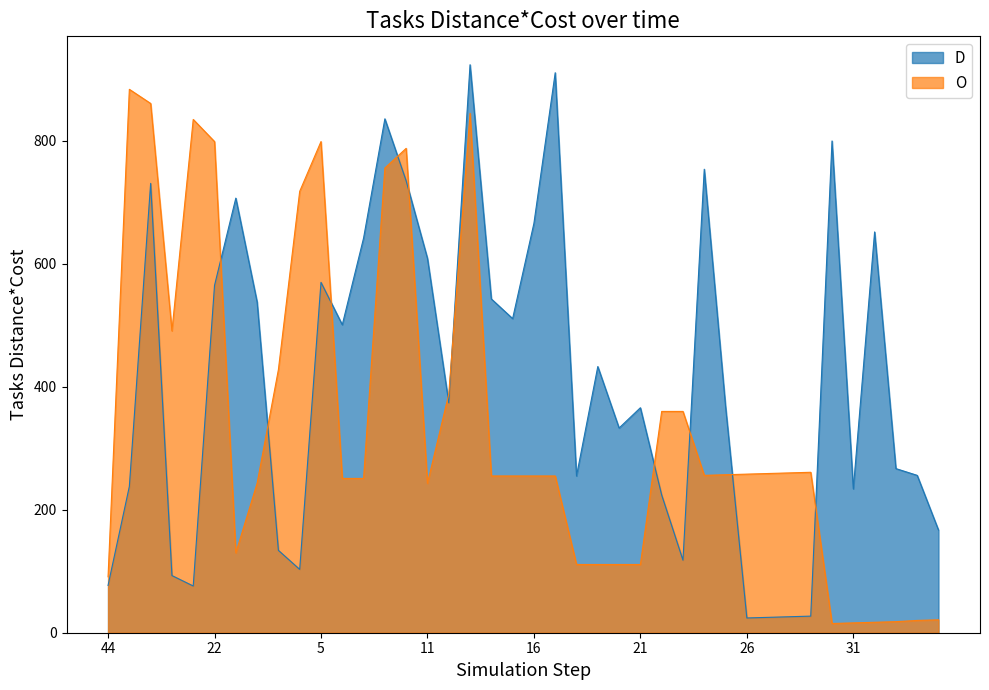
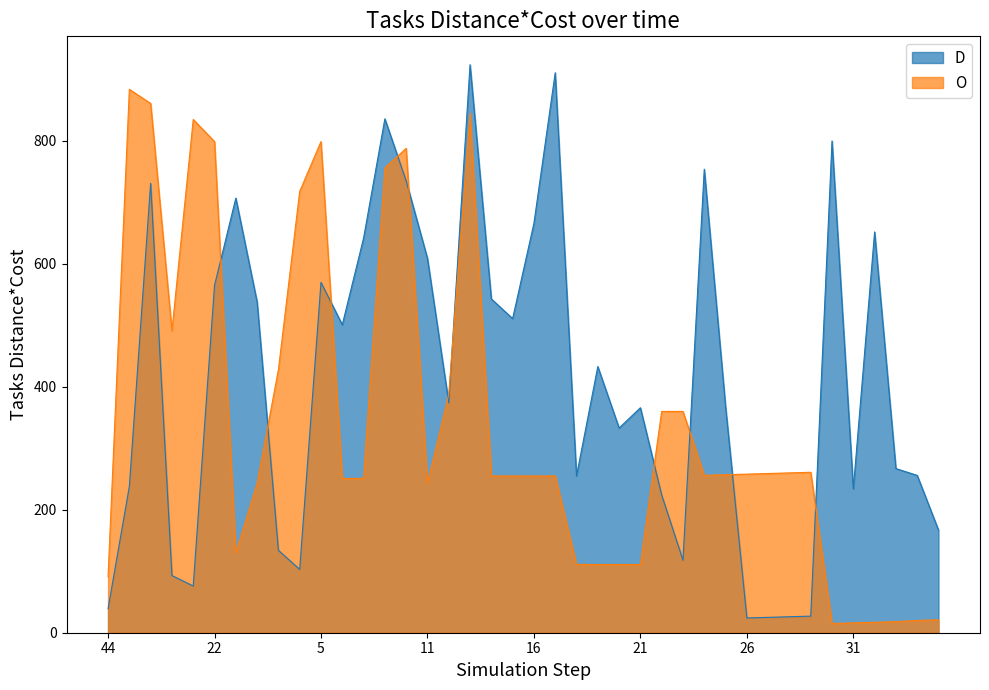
  {
    "D": {
-     "44": 80,
+     "44": 40,
      "5": 570
    },
    "O": {
      "44": 90,
      "5": 800
    }
  }
